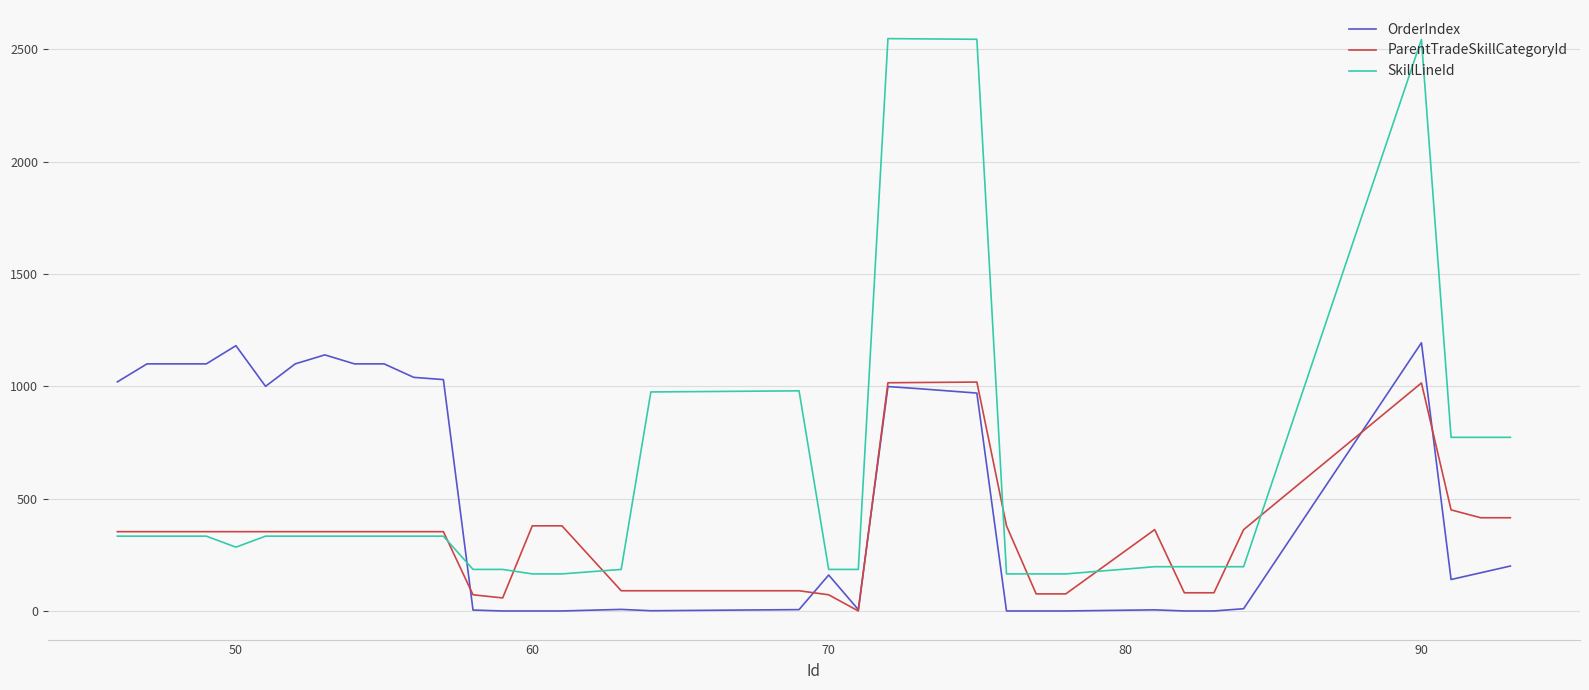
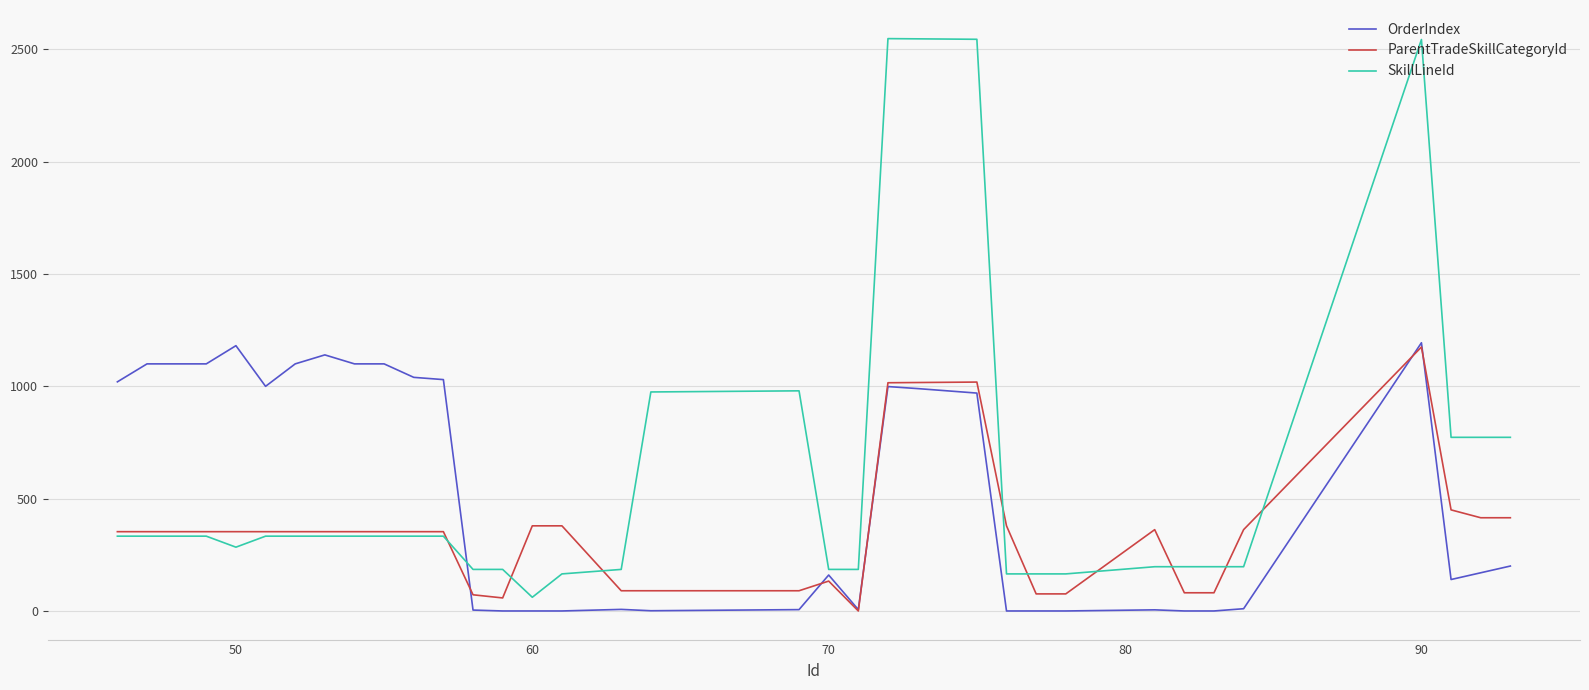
  {
    "OrderIndex": {
      "50": 1180,
      "60": 0,
      "70": 160,
      "90": 1190
    },
    "ParentTradeSkillCategoryId": {
      "50": 350,
      "60": 380,
-     "70": 70,
-     "90": 1020
+     "70": 130,
+     "90": 1180
    },
    "SkillLineId": {
      "50": 280,
-     "60": 170,
+     "60": 60,
      "70": 190,
      "90": 2540
    }
  }
